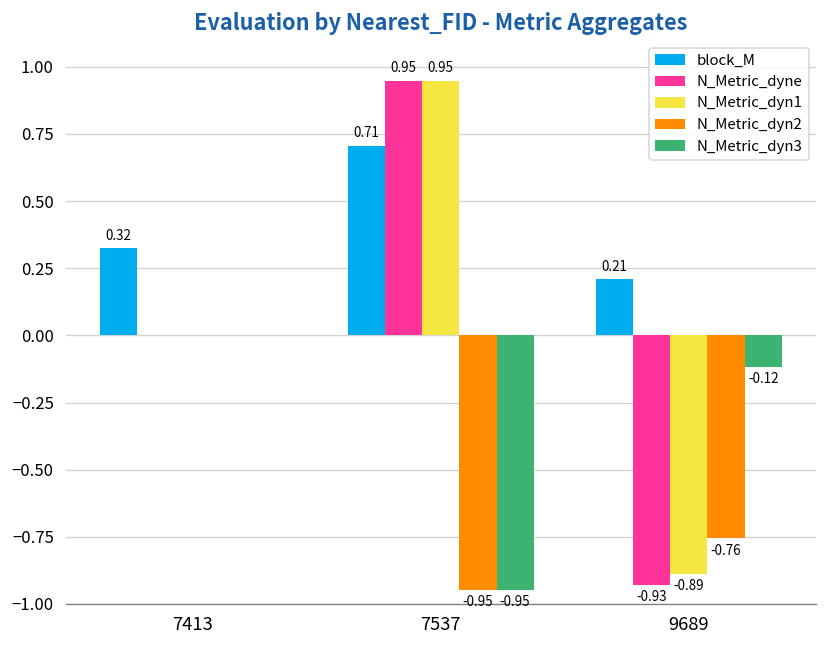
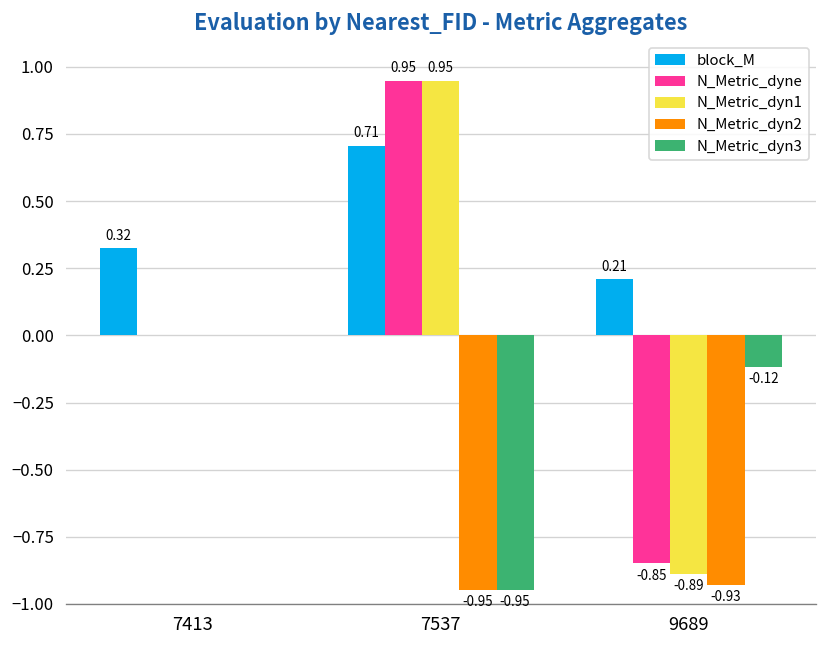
  {
    "block_M": {
      "7413": 0.32,
      "7537": 0.71,
      "9689": 0.21
    },
    "N_Metric_dyne": {
      "7537": 0.95,
-     "9689": -0.93
+     "9689": -0.85
    },
    "N_Metric_dyn1": {
      "7537": 0.95,
      "9689": -0.89
    },
    "N_Metric_dyn2": {
      "7537": -0.95,
-     "9689": -0.76
+     "9689": -0.93
    },
    "N_Metric_dyn3": {
      "7537": -0.95,
      "9689": -0.12
    }
  }
